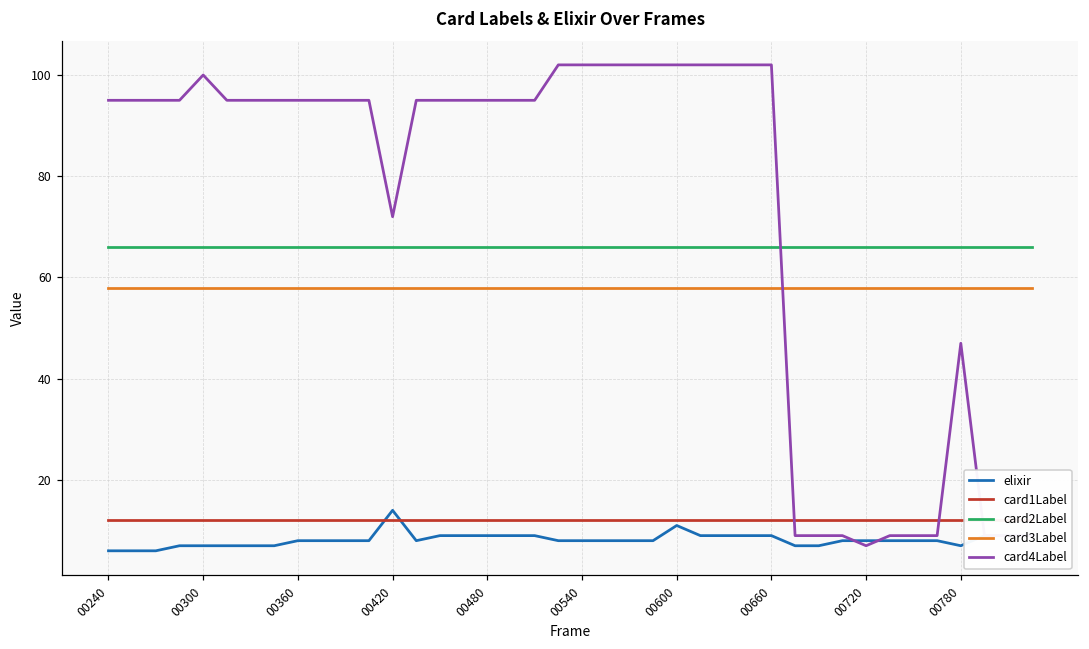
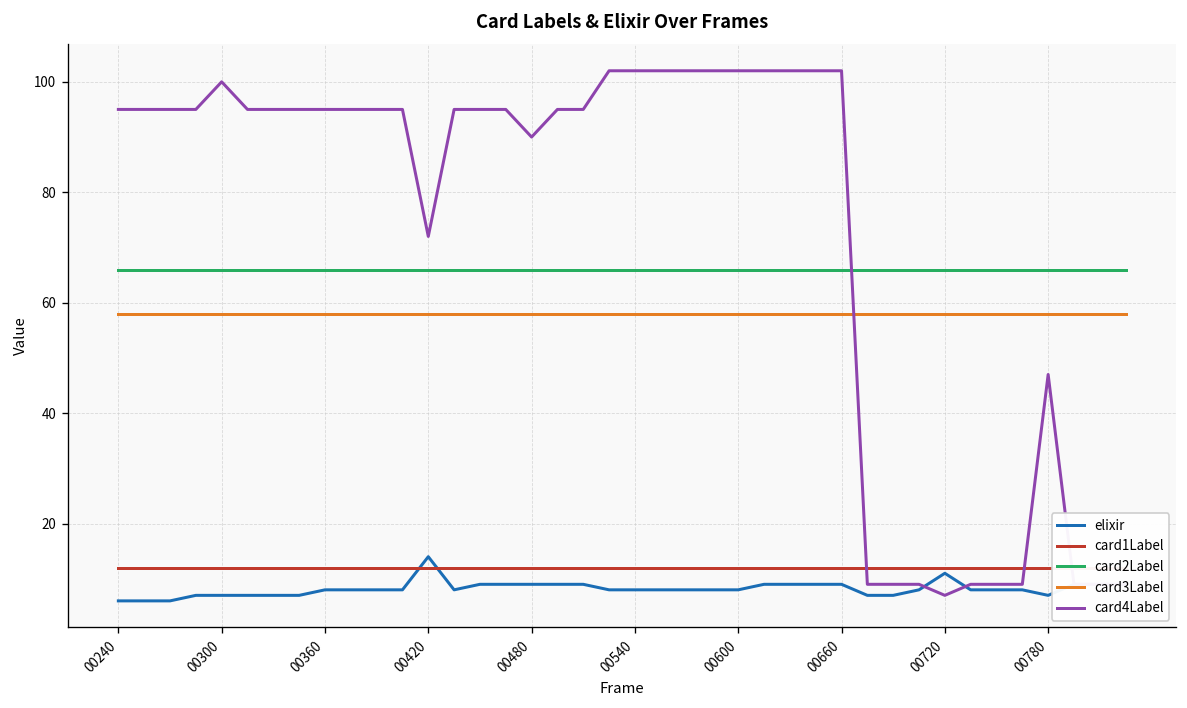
  {
    "elixir": {
      "00240": 6,
      "00300": 7,
      "00360": 8,
      "00420": 14,
      "00480": 9,
      "00540": 8,
-     "00600": 11,
+     "00600": 8,
      "00660": 9,
-     "00720": 8,
+     "00720": 11,
      "00780": 7
    },
    "card1Label": {
      "00240": 12,
      "00300": 12,
      "00360": 12,
      "00420": 12,
      "00480": 12,
      "00540": 12,
      "00600": 12,
      "00660": 12,
      "00720": 12,
      "00780": 12
    },
    "card2Label": {
      "00240": 66,
      "00300": 66,
      "00360": 66,
      "00420": 66,
      "00480": 66,
      "00540": 66,
      "00600": 66,
      "00660": 66,
      "00720": 66,
      "00780": 66
    },
    "card3Label": {
      "00240": 58,
      "00300": 58,
      "00360": 58,
      "00420": 58,
      "00480": 58,
      "00540": 58,
      "00600": 58,
      "00660": 58,
      "00720": 58,
      "00780": 58
    },
    "card4Label": {
      "00240": 95,
      "00300": 100,
      "00360": 95,
      "00420": 72,
-     "00480": 95,
+     "00480": 90,
      "00540": 102,
      "00600": 102,
      "00660": 102,
      "00720": 7,
      "00780": 47
    }
  }
